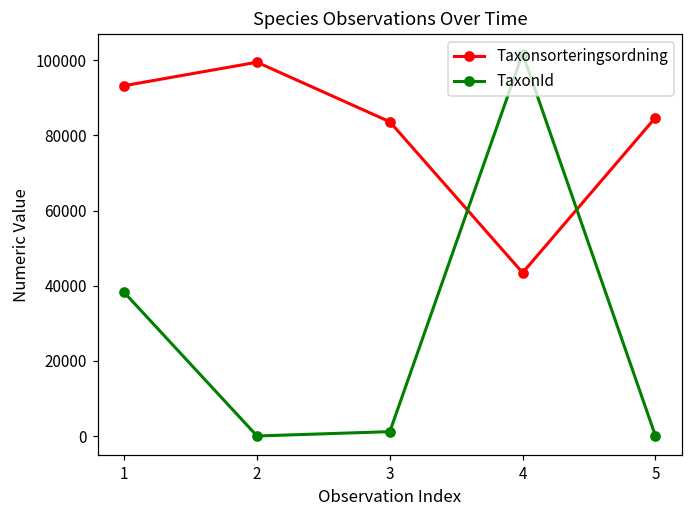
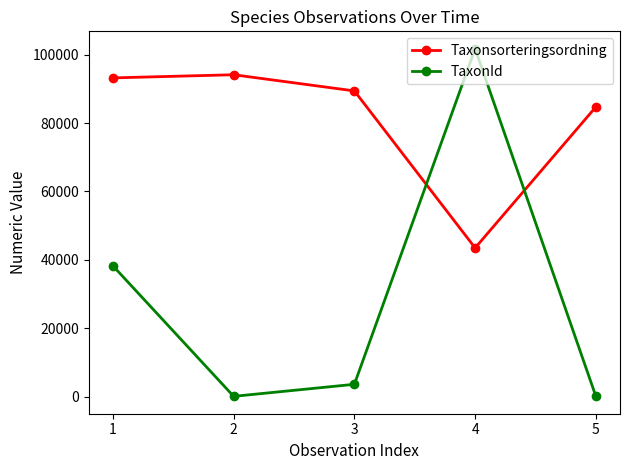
  {
    "Taxonsorteringsordning": {
      "1": 93000,
-     "2": 99000,
-     "3": 84000,
+     "2": 94000,
+     "3": 89000,
      "4": 43000,
      "5": 85000
    },
    "TaxonId": {
      "1": 38000,
      "2": 0,
-     "3": 1000,
+     "3": 4000,
      "5": 0
    }
  }
